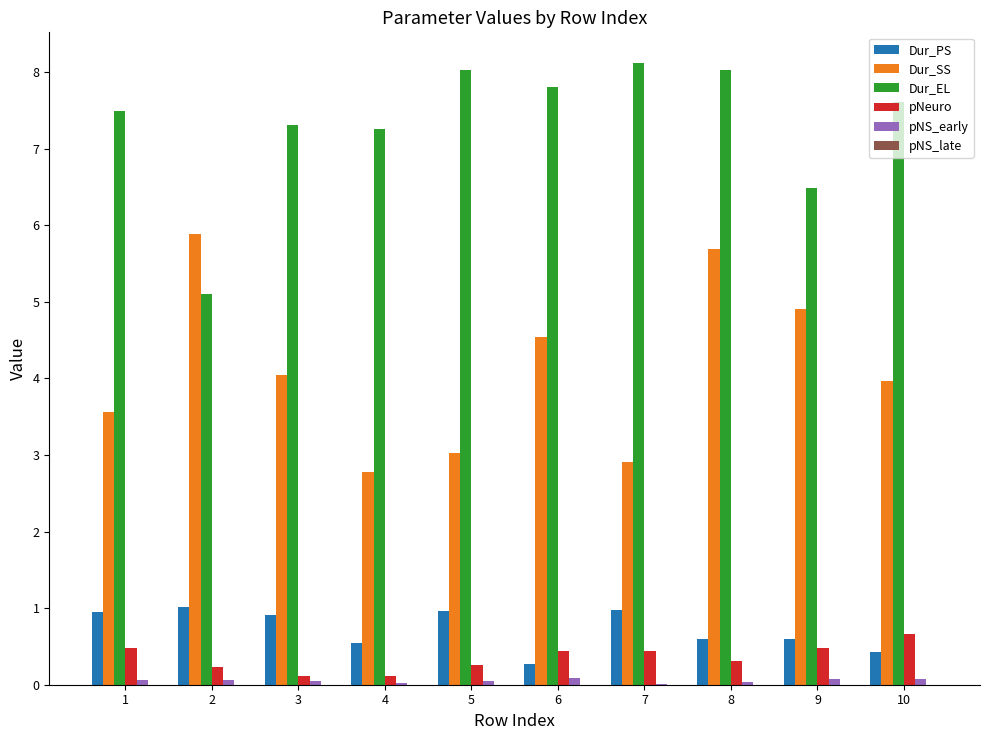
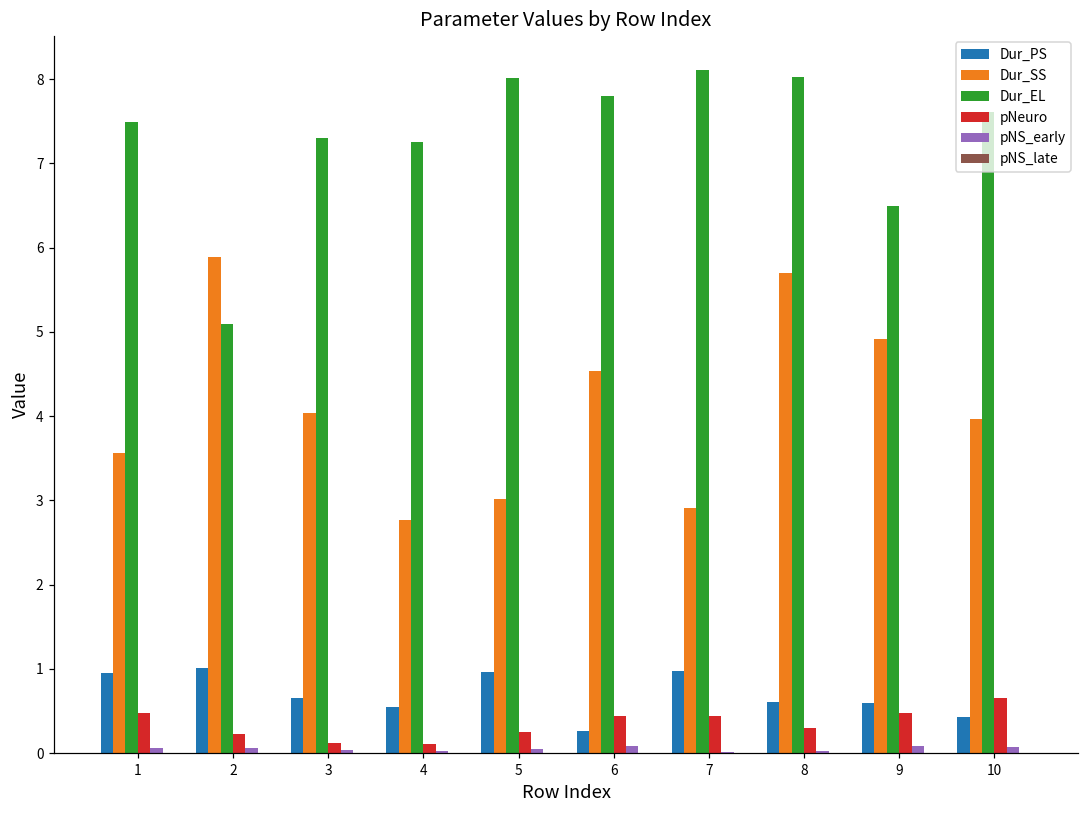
  {
    "Dur_PS": {
      "1": 1.0,
      "2": 1.0,
-     "3": 0.9,
+     "3": 0.7,
      "4": 0.5,
      "5": 1.0,
      "6": 0.3,
      "7": 1.0,
      "8": 0.6,
      "9": 0.6,
      "10": 0.4
    },
    "Dur_SS": {
      "1": 3.6,
      "2": 5.9,
      "3": 4.0,
      "4": 2.8,
      "5": 3.0,
      "6": 4.5,
      "7": 2.9,
      "8": 5.7,
      "9": 4.9,
      "10": 4.0
    },
    "Dur_EL": {
      "1": 7.5,
      "2": 5.1,
      "3": 7.3,
      "4": 7.3,
      "5": 8.0,
      "6": 7.8,
      "7": 8.1,
      "8": 8.0,
      "9": 6.5
    },
    "pNeuro": {
      "1": 0.5,
      "2": 0.2,
      "3": 0.1,
      "4": 0.1,
      "5": 0.3,
      "6": 0.4,
      "7": 0.4,
      "8": 0.3,
      "9": 0.5,
      "10": 0.7
    },
    "pNS_early": {
      "1": 0.1,
      "2": 0.1,
      "3": 0.0,
      "5": 0.1,
      "6": 0.1,
      "9": 0.1,
      "10": 0.1
    }
  }
